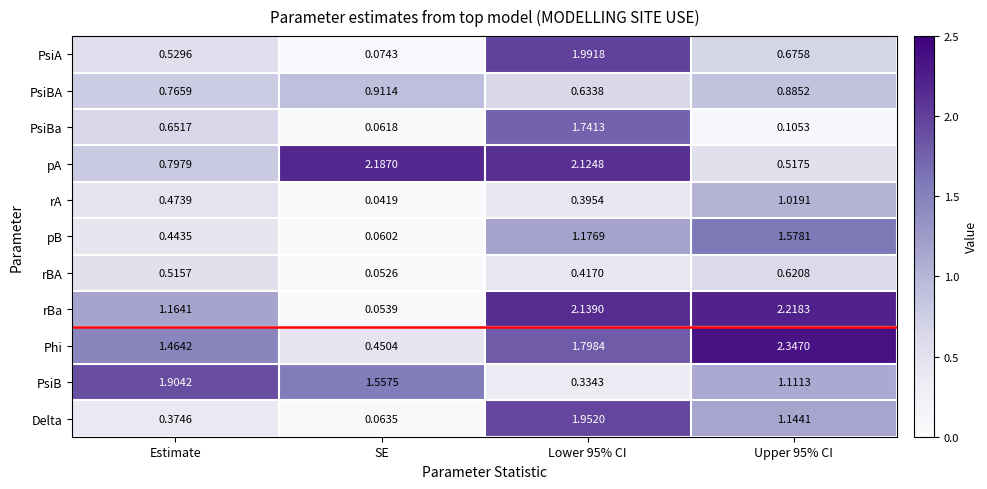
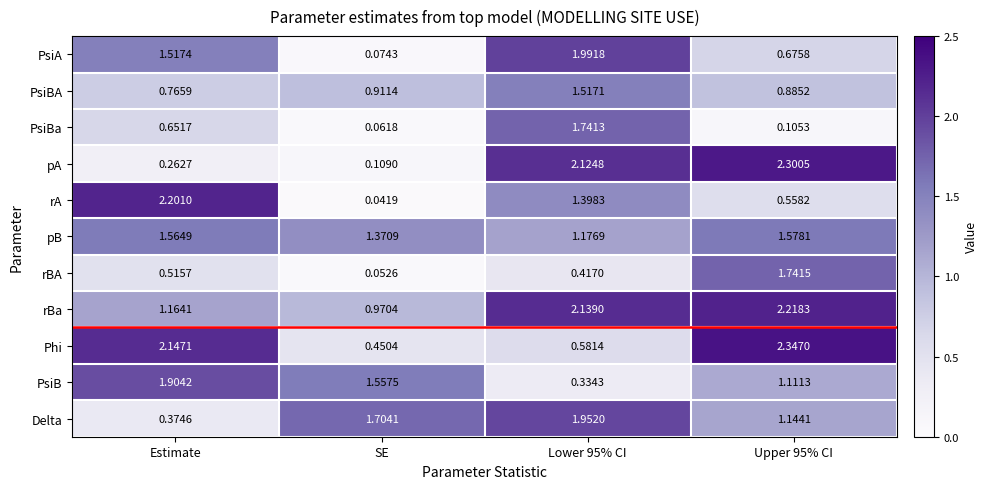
  {
    "PsiA": {
-     "Estimate": 0.5296,
+     "Estimate": 1.5174,
      "SE": 0.0743,
      "Lower 95% CI": 1.9918,
      "Upper 95% CI": 0.6758
    },
    "PsiBA": {
      "Estimate": 0.7659,
      "SE": 0.9114,
-     "Lower 95% CI": 0.6338,
+     "Lower 95% CI": 1.5171,
      "Upper 95% CI": 0.8852
    },
    "PsiBa": {
      "Estimate": 0.6517,
      "SE": 0.0618,
      "Lower 95% CI": 1.7413,
      "Upper 95% CI": 0.1053
    },
    "pA": {
-     "Estimate": 0.7979,
-     "SE": 2.1870,
+     "Estimate": 0.2627,
+     "SE": 0.1090,
      "Lower 95% CI": 2.1248,
-     "Upper 95% CI": 0.5175
+     "Upper 95% CI": 2.3005
    },
    "rA": {
-     "Estimate": 0.4739,
+     "Estimate": 2.2010,
      "SE": 0.0419,
-     "Lower 95% CI": 0.3954,
-     "Upper 95% CI": 1.0191
+     "Lower 95% CI": 1.3983,
+     "Upper 95% CI": 0.5582
    },
    "pB": {
-     "Estimate": 0.4435,
-     "SE": 0.0602,
+     "Estimate": 1.5649,
+     "SE": 1.3709,
      "Lower 95% CI": 1.1769,
      "Upper 95% CI": 1.5781
    },
    "rBA": {
      "Estimate": 0.5157,
      "SE": 0.0526,
      "Lower 95% CI": 0.4170,
-     "Upper 95% CI": 0.6208
+     "Upper 95% CI": 1.7415
    },
    "rBa": {
      "Estimate": 1.1641,
-     "SE": 0.0539,
+     "SE": 0.9704,
      "Lower 95% CI": 2.1390,
      "Upper 95% CI": 2.2183
    },
    "Phi": {
-     "Estimate": 1.4642,
+     "Estimate": 2.1471,
      "SE": 0.4504,
-     "Lower 95% CI": 1.7984,
+     "Lower 95% CI": 0.5814,
      "Upper 95% CI": 2.3470
    },
    "PsiB": {
      "Estimate": 1.9042,
      "SE": 1.5575,
      "Lower 95% CI": 0.3343,
      "Upper 95% CI": 1.1113
    },
    "Delta": {
      "Estimate": 0.3746,
-     "SE": 0.0635,
+     "SE": 1.7041,
      "Lower 95% CI": 1.9520,
      "Upper 95% CI": 1.1441
    }
  }
